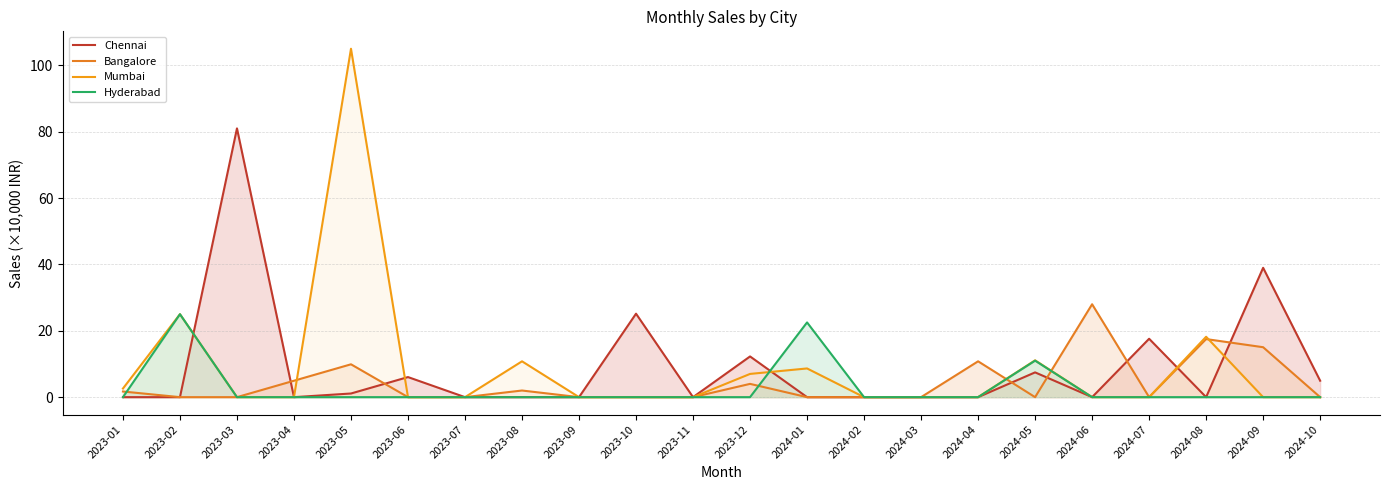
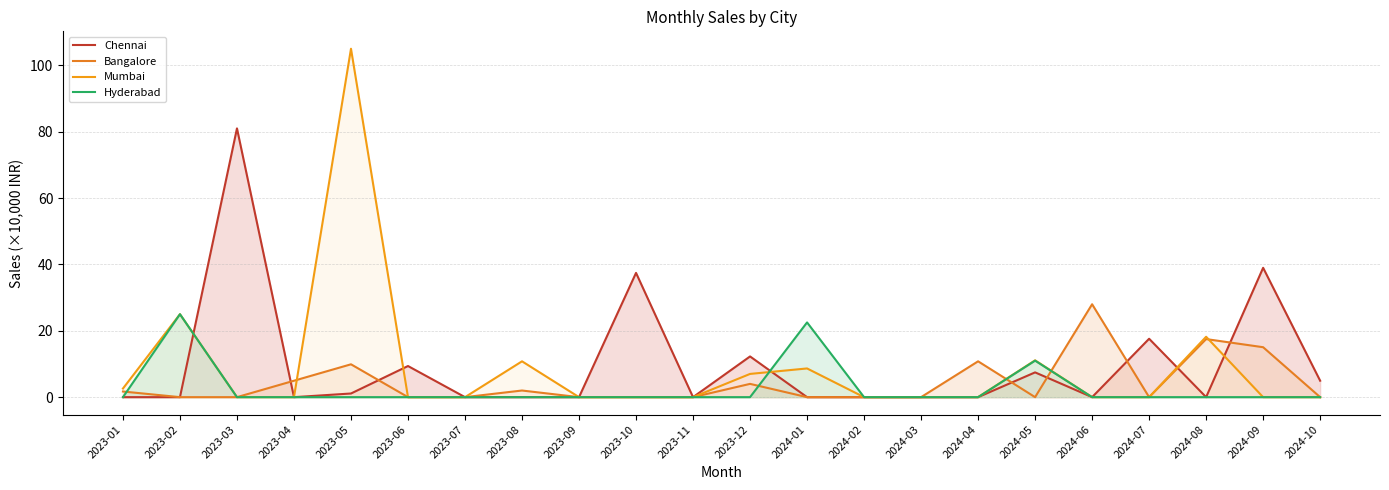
  {
    "Chennai": {
      "2023-03": 81,
      "2023-05": 1,
-     "2023-06": 6,
-     "2023-10": 25,
+     "2023-06": 9,
+     "2023-10": 37,
      "2023-12": 12,
      "2024-05": 7,
      "2024-07": 18,
      "2024-09": 39,
      "2024-10": 5
    },
    "Hyderabad": {
      "2023-05": 0,
      "2023-12": 0,
      "2024-01": 23
    }
  }
